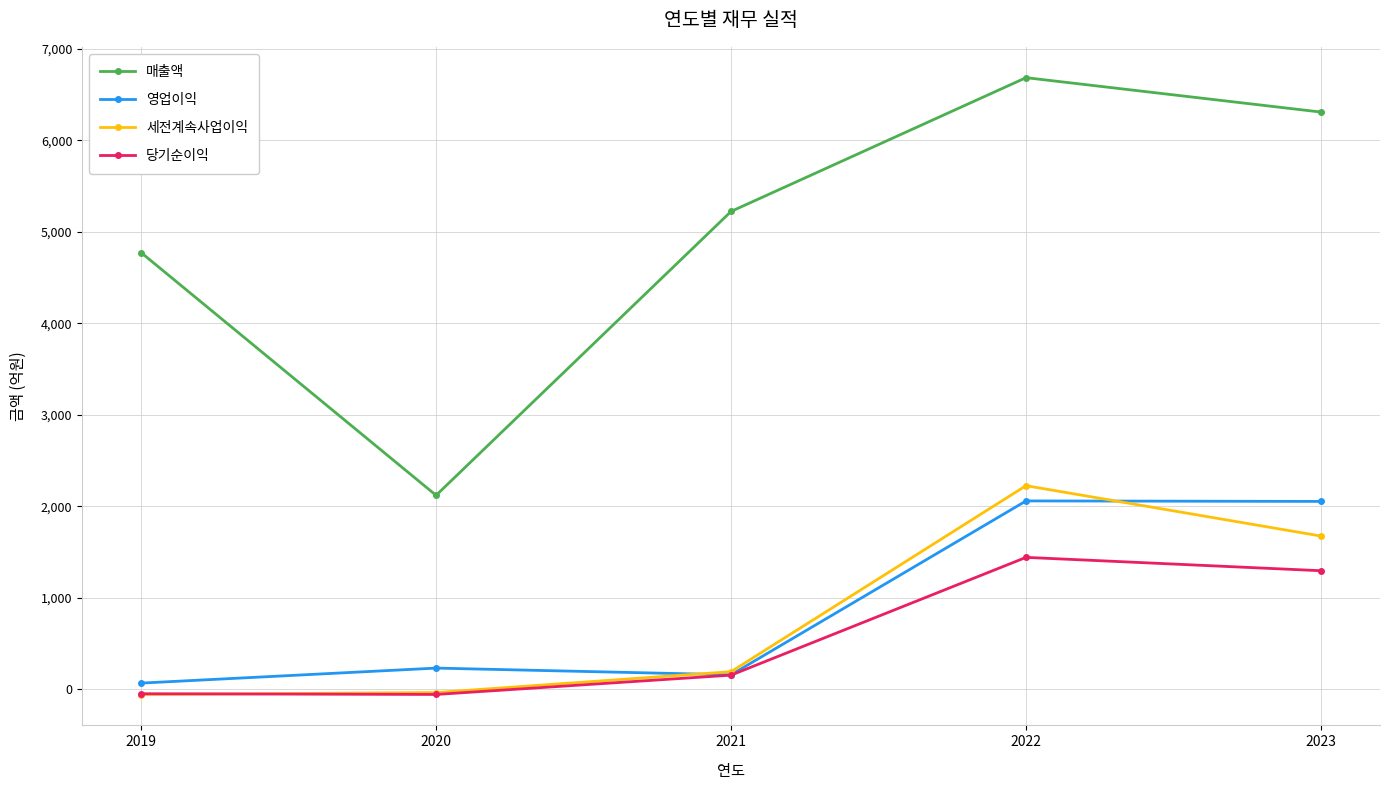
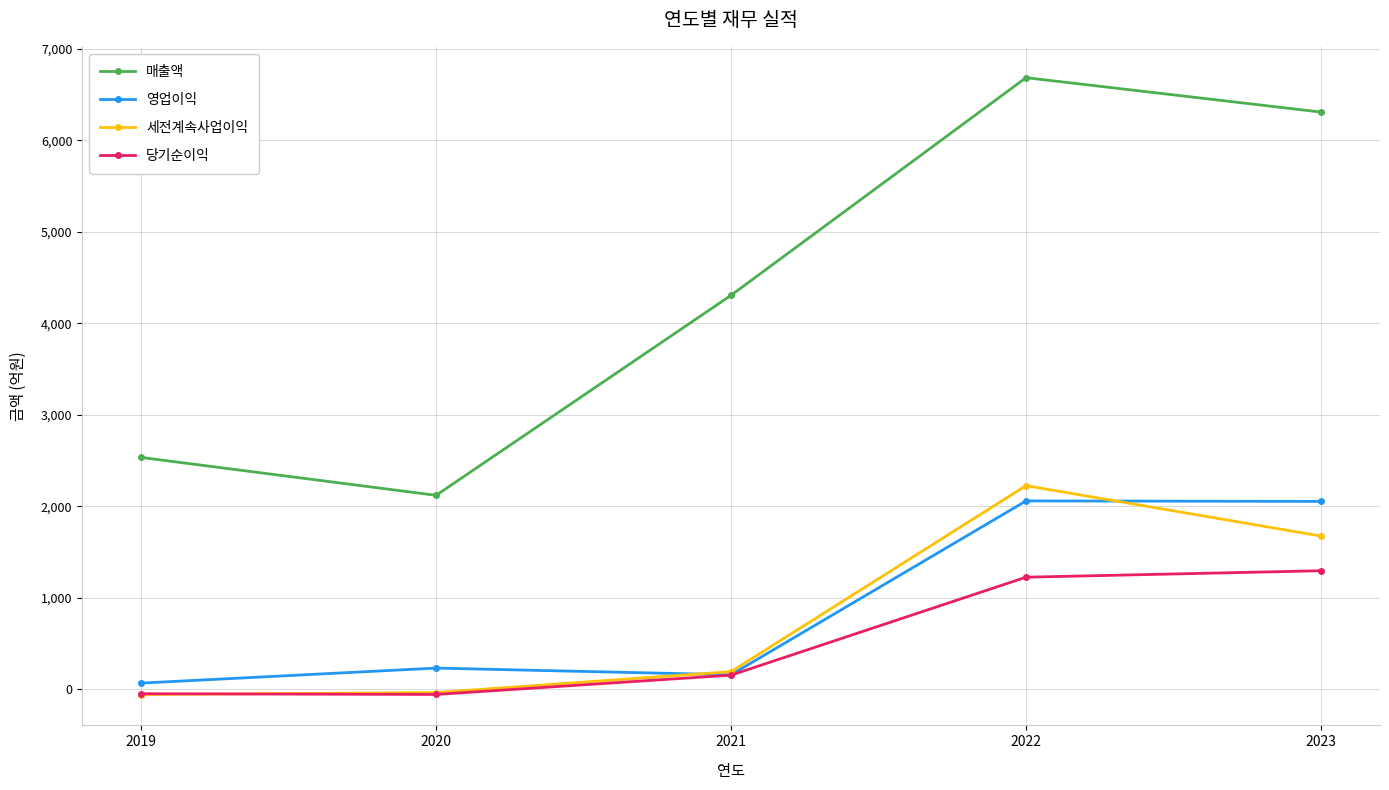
  {
    "매출액": {
-     "2019": "4,800",
+     "2019": "2,500",
      "2020": "2,100",
-     "2021": "5,200",
+     "2021": "4,300",
      "2022": "6,700",
      "2023": "6,300"
    },
    "영업이익": {
      "2019": "100",
      "2020": "200",
      "2022": "2,100",
      "2023": "2,100"
    },
    "세전계속사업이익": {
      "2021": "200",
      "2022": "2,200",
      "2023": "1,700"
    },
    "당기순이익": {
-     "2022": "1,400",
+     "2022": "1,200",
      "2023": "1,300"
    }
  }
